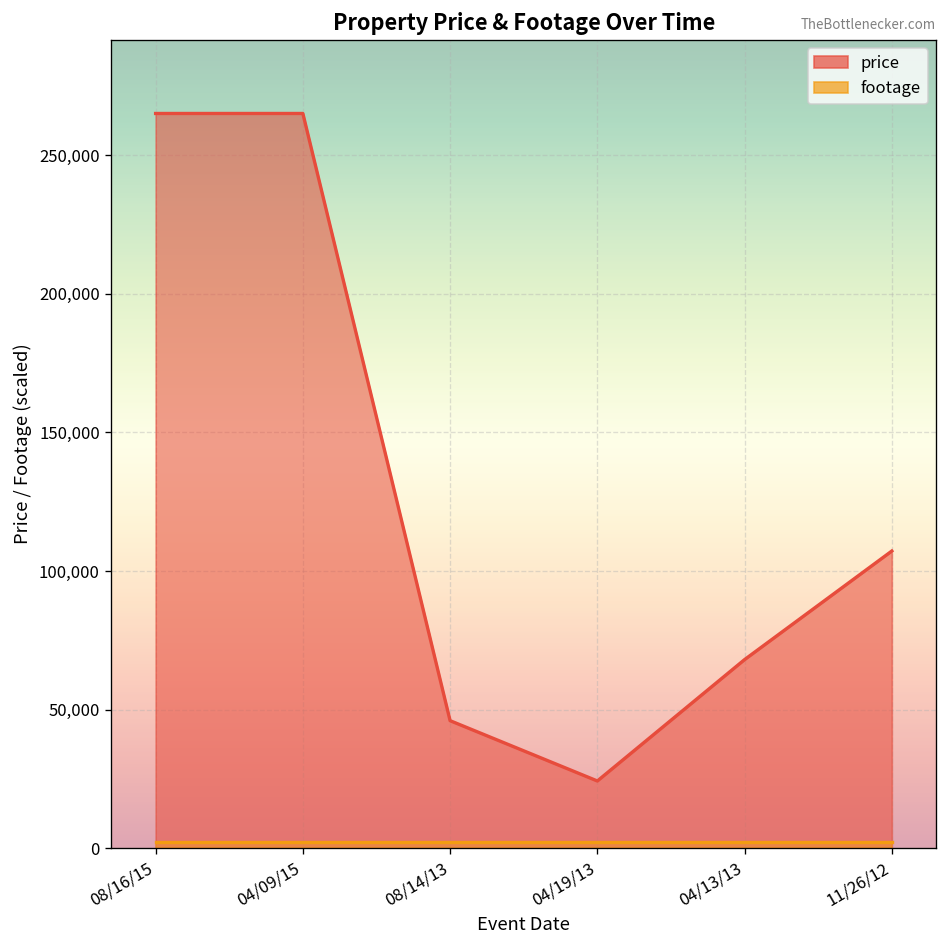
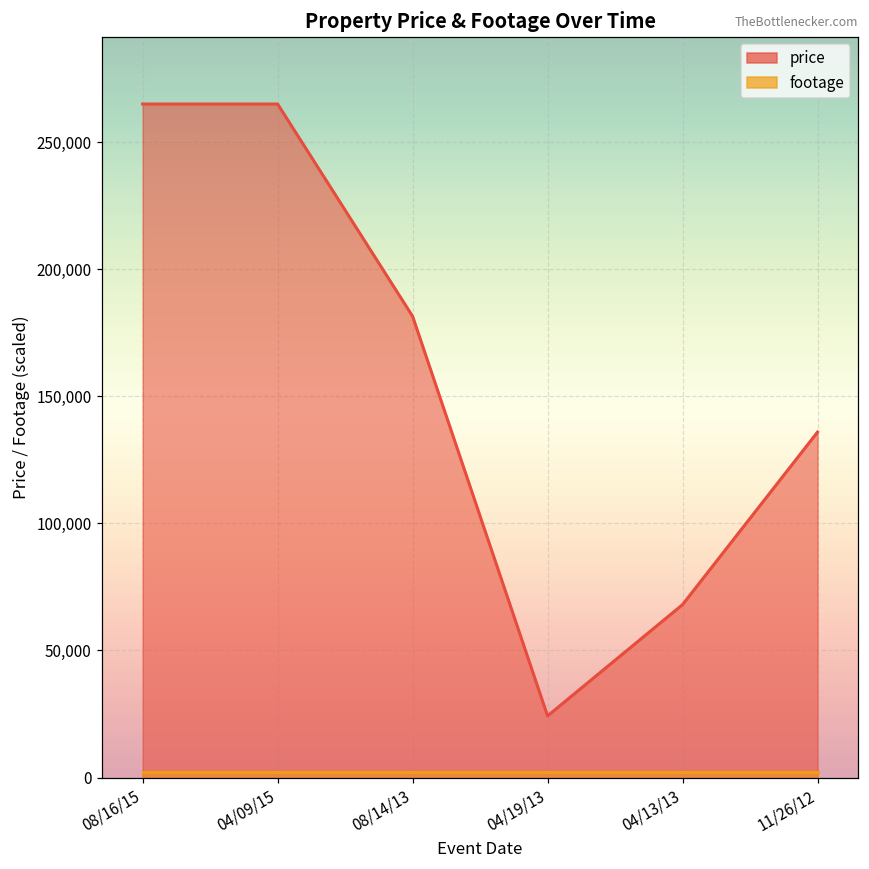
  {
    "price": {
      "08/16/15": "265,000",
      "04/09/15": "265,000",
-     "08/14/13": "46,000",
+     "08/14/13": "181,000",
      "04/19/13": "24,000",
      "04/13/13": "68,000",
-     "11/26/12": "107,000"
+     "11/26/12": "136,000"
    },
    "footage": {
      "08/16/15": "2,000",
      "04/09/15": "2,000",
      "08/14/13": "2,000",
      "04/19/13": "2,000",
      "04/13/13": "2,000",
      "11/26/12": "2,000"
    }
  }
